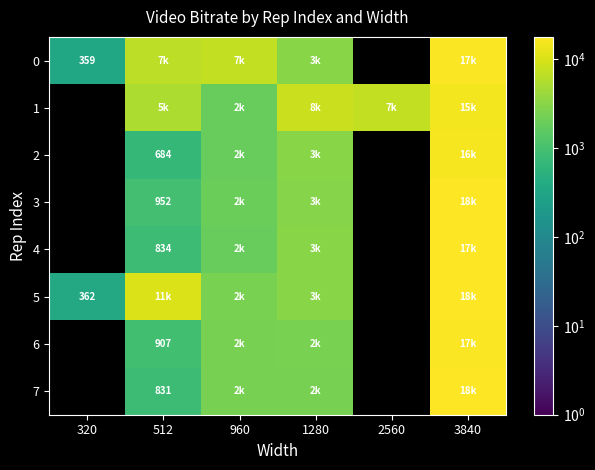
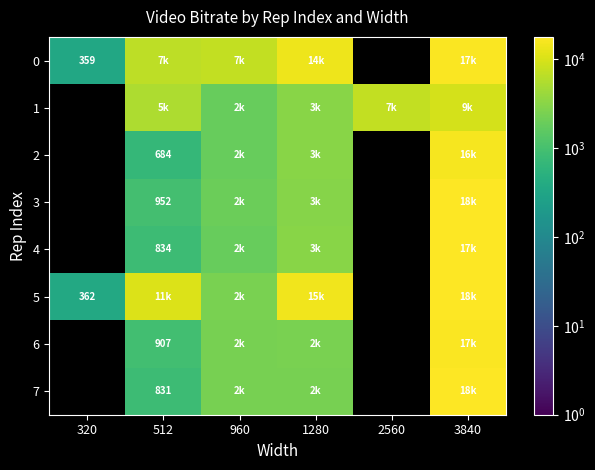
  {
    "0": {
      "320": "359",
      "512": "7k",
      "960": "7k",
-     "1280": "3k",
+     "1280": "14k",
      "3840": "17k"
    },
    "1": {
      "512": "5k",
      "960": "2k",
-     "1280": "8k",
+     "1280": "3k",
      "2560": "7k",
-     "3840": "15k"
+     "3840": "9k"
    },
    "2": {
      "512": "684",
      "960": "2k",
      "1280": "3k",
      "3840": "16k"
    },
    "3": {
      "512": "952",
      "960": "2k",
      "1280": "3k",
      "3840": "18k"
    },
    "4": {
      "512": "834",
      "960": "2k",
      "1280": "3k",
      "3840": "17k"
    },
    "5": {
      "320": "362",
      "512": "11k",
      "960": "2k",
-     "1280": "3k",
+     "1280": "15k",
      "3840": "18k"
    },
    "6": {
      "512": "907",
      "960": "2k",
      "1280": "2k",
      "3840": "17k"
    },
    "7": {
      "512": "831",
      "960": "2k",
      "1280": "2k",
      "3840": "18k"
    }
  }
